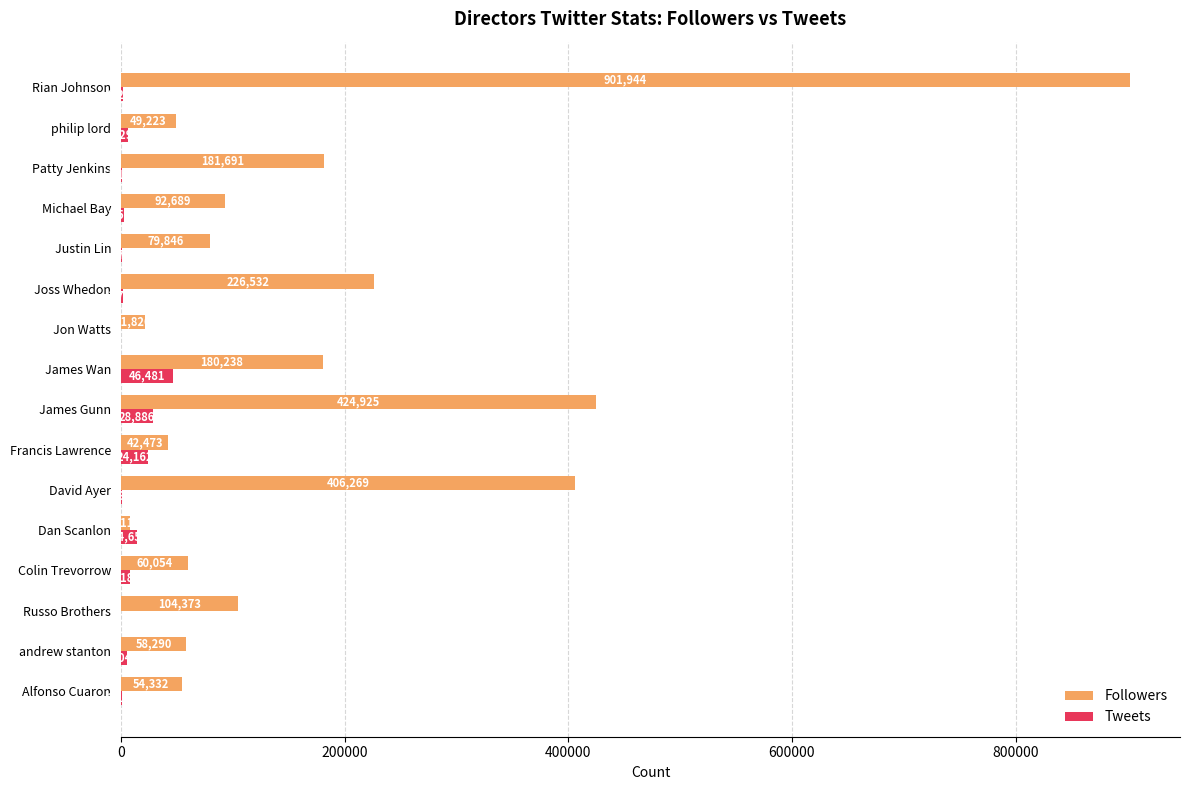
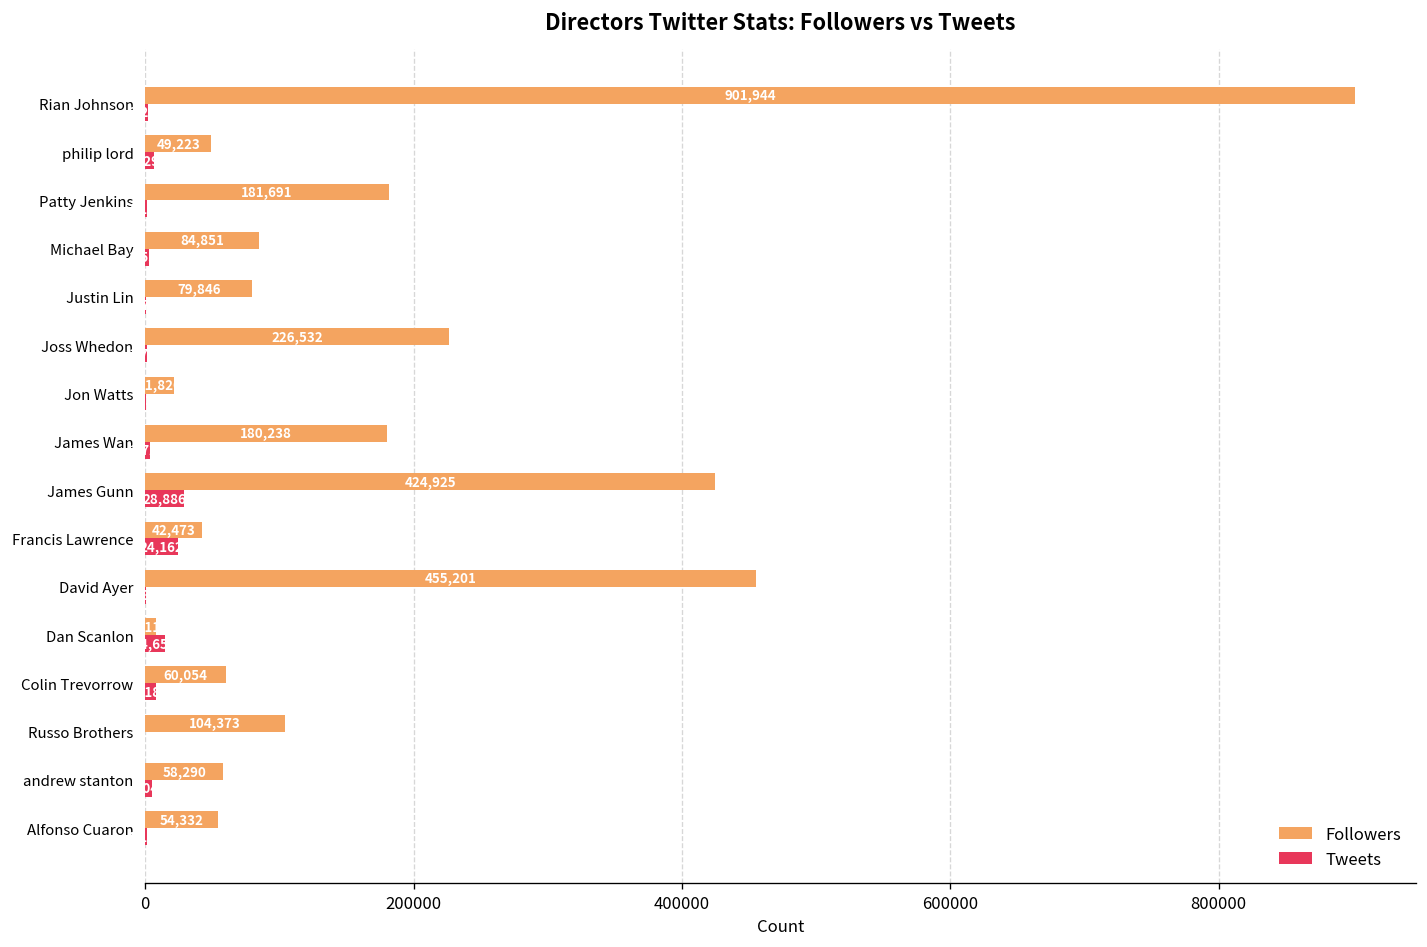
  {
    "Followers": {
      "Rian Johnson": "901,944",
      "philip lord": "49,223",
      "Patty Jenkins": "181,691",
-     "Michael Bay": "92,689",
+     "Michael Bay": "84,851",
      "Justin Lin": "79,846",
      "Joss Whedon": "226,532",
      "Jon Watts": "21,826",
      "James Wan": "180,238",
      "James Gunn": "424,925",
      "Francis Lawrence": "42,473",
-     "David Ayer": "406,269",
+     "David Ayer": "455,201",
      "Colin Trevorrow": "60,054",
      "Russo Brothers": "104,373",
      "andrew stanton": "58,290",
      "Alfonso Cuaron": "54,332"
    },
    "Tweets": {
      "philip lord": "6000",
      "Michael Bay": "3000",
-     "James Wan": "46000",
+     "James Wan": "4000",
      "Dan Scanlon": "15000",
      "Colin Trevorrow": "8000",
      "andrew stanton": "5000"
    }
  }
